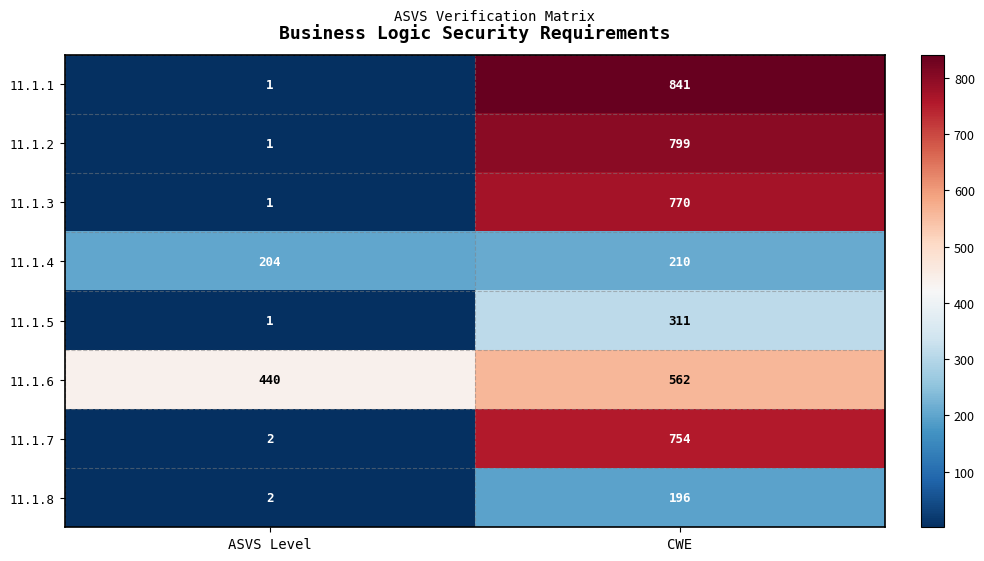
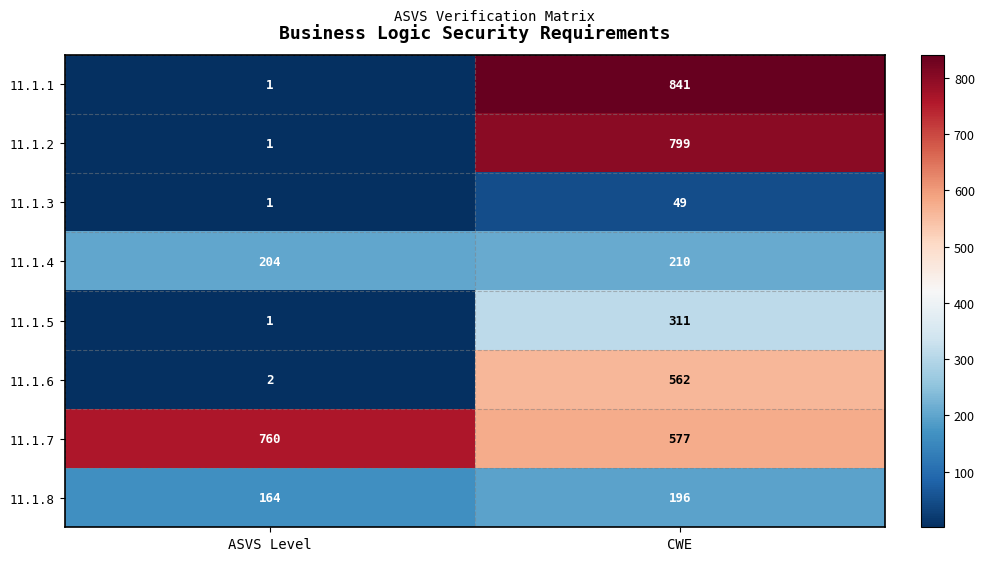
  {
    "11.1.1": {
      "ASVS Level": 1,
      "CWE": 841
    },
    "11.1.2": {
      "ASVS Level": 1,
      "CWE": 799
    },
    "11.1.3": {
      "ASVS Level": 1,
-     "CWE": 770
+     "CWE": 49
    },
    "11.1.4": {
      "ASVS Level": 204,
      "CWE": 210
    },
    "11.1.5": {
      "ASVS Level": 1,
      "CWE": 311
    },
    "11.1.6": {
-     "ASVS Level": 440,
+     "ASVS Level": 2,
      "CWE": 562
    },
    "11.1.7": {
-     "ASVS Level": 2,
-     "CWE": 754
+     "ASVS Level": 760,
+     "CWE": 577
    },
    "11.1.8": {
-     "ASVS Level": 2,
+     "ASVS Level": 164,
      "CWE": 196
    }
  }
